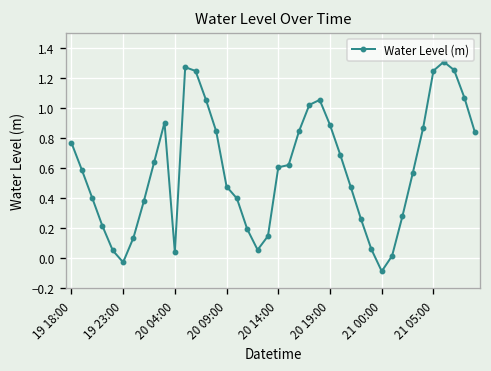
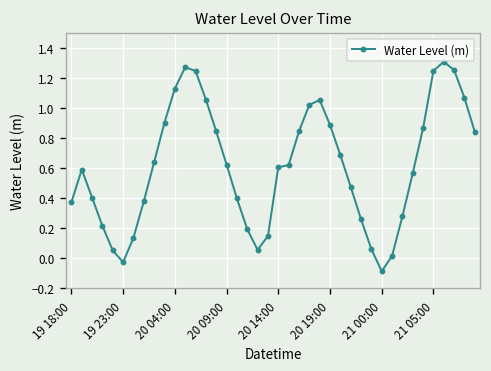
  {
-   "19 18:00": 0.77,
+   "19 18:00": 0.37,
    "19 23:00": -0.03,
-   "20 04:00": 0.04,
-   "20 09:00": 0.48,
+   "20 04:00": 1.13,
+   "20 09:00": 0.62,
    "20 14:00": 0.61,
    "20 19:00": 0.89,
    "21 00:00": -0.09,
    "21 05:00": 1.25
  }
